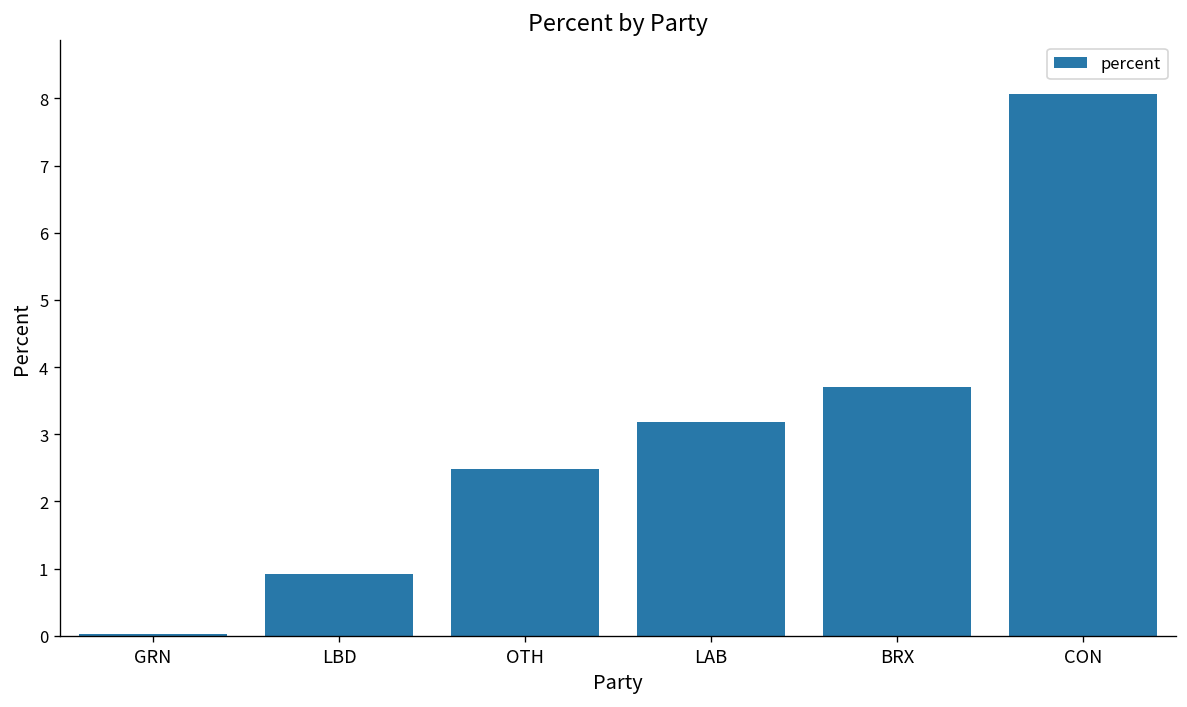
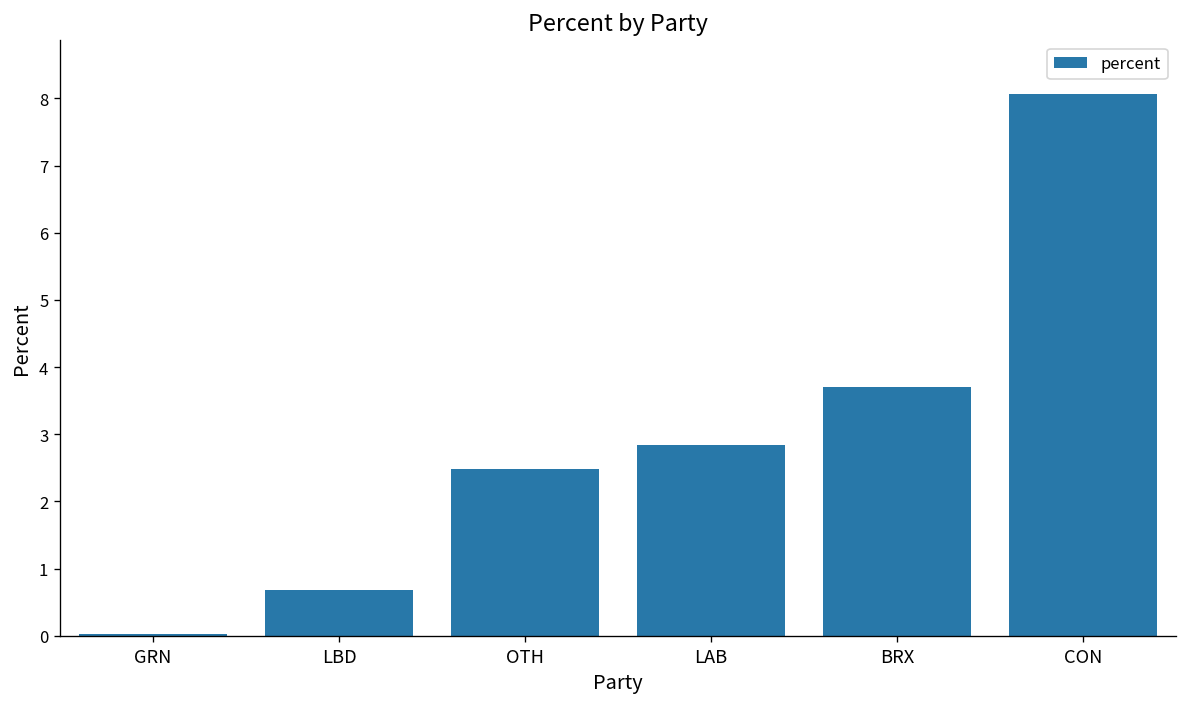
  {
-   "LBD": 0.9,
+   "LBD": 0.7,
    "OTH": 2.5,
-   "LAB": 3.2,
+   "LAB": 2.8,
    "BRX": 3.7,
    "CON": 8.1
  }
